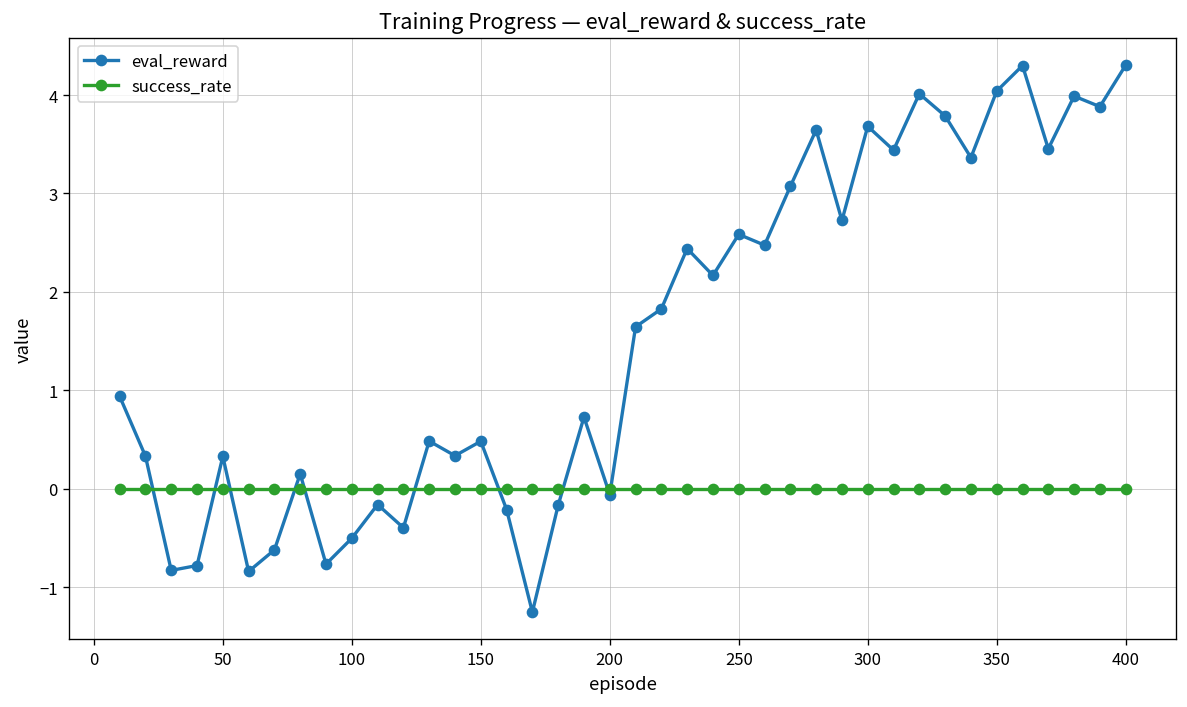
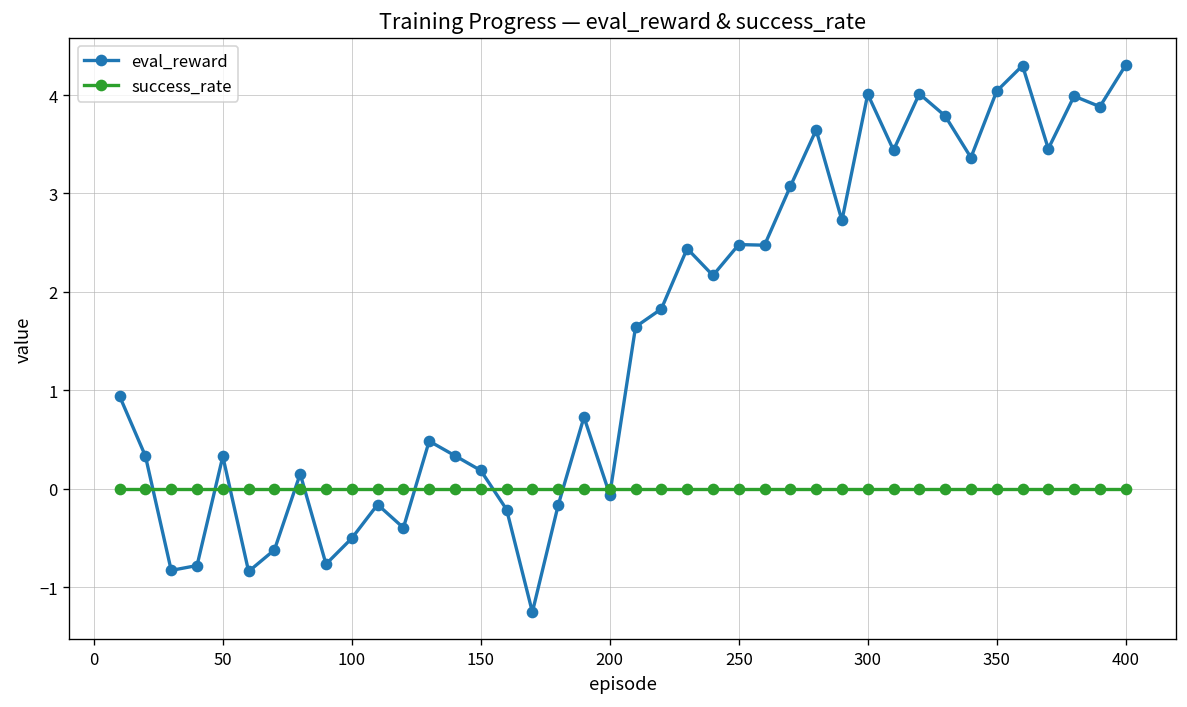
  {
    "eval_reward": {
      "50": 0.3,
      "100": -0.5,
-     "150": 0.5,
+     "150": 0.2,
      "200": -0.1,
-     "250": 2.6,
-     "300": 3.7,
+     "250": 2.5,
+     "300": 4.0,
      "350": 4.0,
      "400": 4.3
    },
    "success_rate": {
      "50": 0.0,
      "100": 0.0,
      "150": 0.0,
      "200": 0.0,
      "250": 0.0,
      "300": 0.0,
      "350": 0.0,
      "400": 0.0
    }
  }
